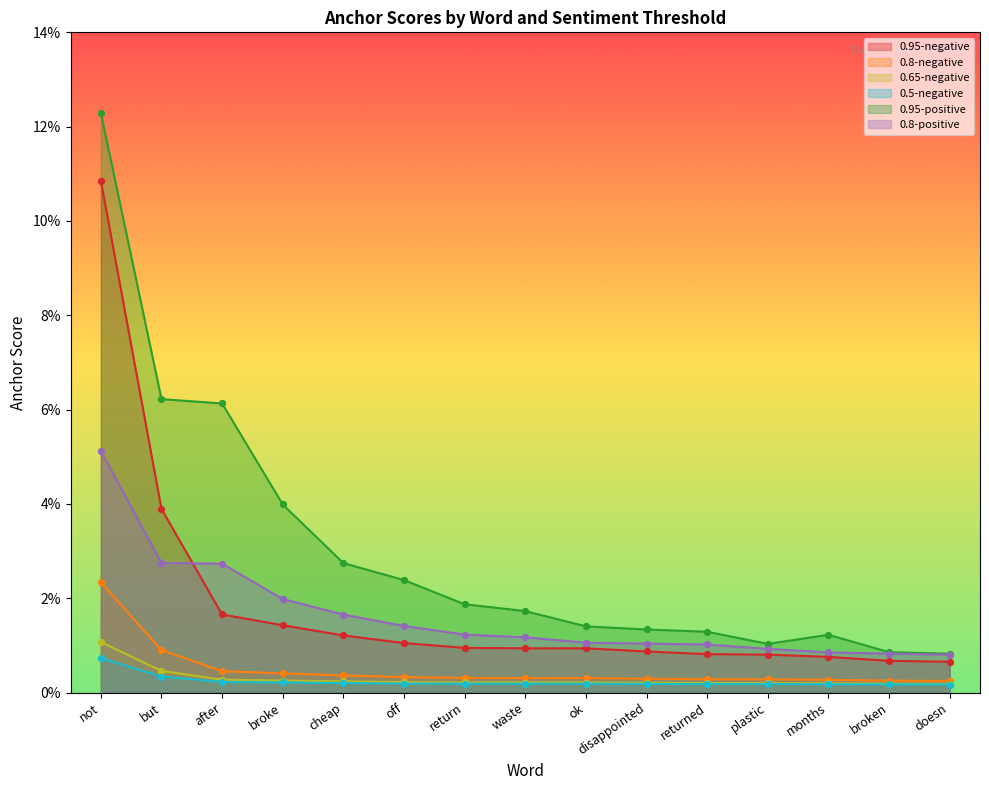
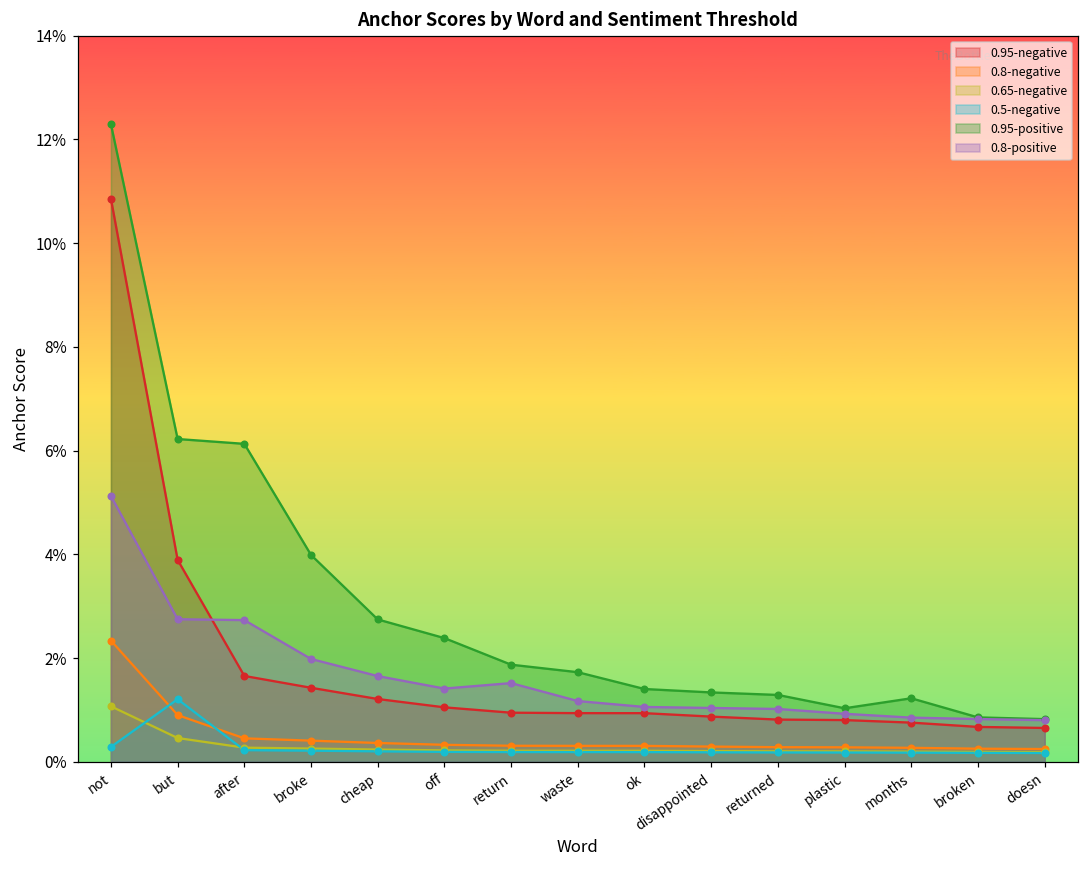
  {
    "0.5-negative": {
-     "not": "0.7%",
-     "but": "0.3%"
+     "not": "0.3%",
+     "but": "1.2%"
    },
    "0.95-positive": {
      "not": "12.3%",
      "but": "6.2%",
      "after": "6.1%",
      "broke": "4.0%",
      "cheap": "2.7%",
      "off": "2.4%",
      "return": "1.9%",
      "waste": "1.7%",
      "ok": "1.4%",
      "disappointed": "1.3%",
      "returned": "1.3%",
      "plastic": "1.0%",
      "months": "1.2%"
    },
    "0.8-positive": {
      "not": "5.1%",
      "but": "2.7%",
      "after": "2.7%",
      "broke": "2.0%",
      "cheap": "1.7%",
      "off": "1.4%",
-     "return": "1.2%",
+     "return": "1.5%",
      "waste": "1.2%",
      "ok": "1.1%",
      "disappointed": "1.0%",
      "returned": "1.0%",
      "plastic": "0.9%",
      "months": "0.9%"
    }
  }
